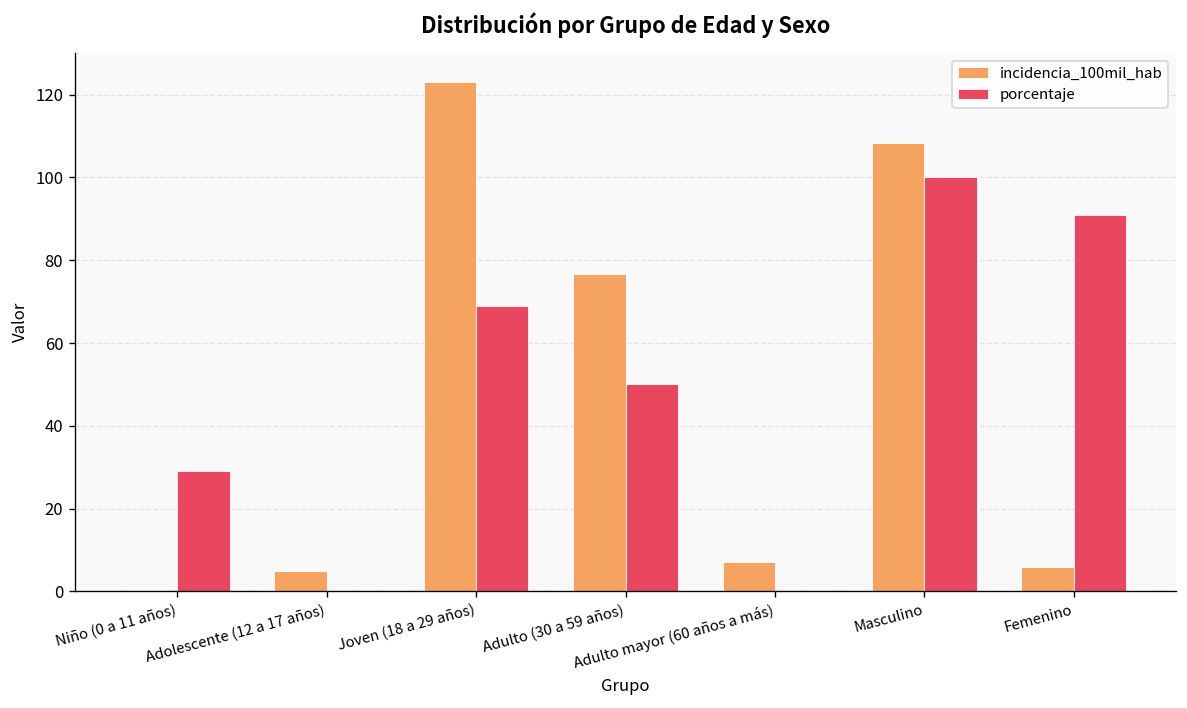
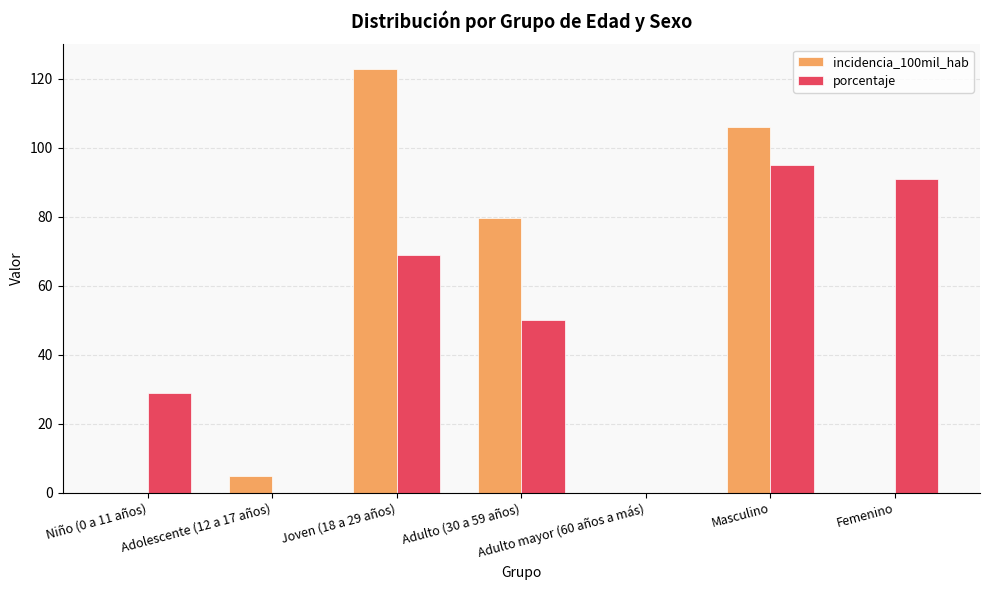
  {
    "incidencia_100mil_hab": {
      "Niño (0 a 11 años)": 0,
      "Adolescente (12 a 17 años)": 5,
      "Joven (18 a 29 años)": 123,
-     "Adulto (30 a 59 años)": 77,
-     "Adulto mayor (60 años a más)": 7,
-     "Masculino": 108,
-     "Femenino": 6
+     "Adulto (30 a 59 años)": 80,
+     "Adulto mayor (60 años a más)": 0,
+     "Masculino": 106,
+     "Femenino": 0
    },
    "porcentaje": {
      "Niño (0 a 11 años)": 29,
      "Adolescente (12 a 17 años)": 0,
      "Joven (18 a 29 años)": 69,
      "Adulto (30 a 59 años)": 50,
      "Adulto mayor (60 años a más)": 0,
-     "Masculino": 100,
+     "Masculino": 95,
      "Femenino": 91
    }
  }
